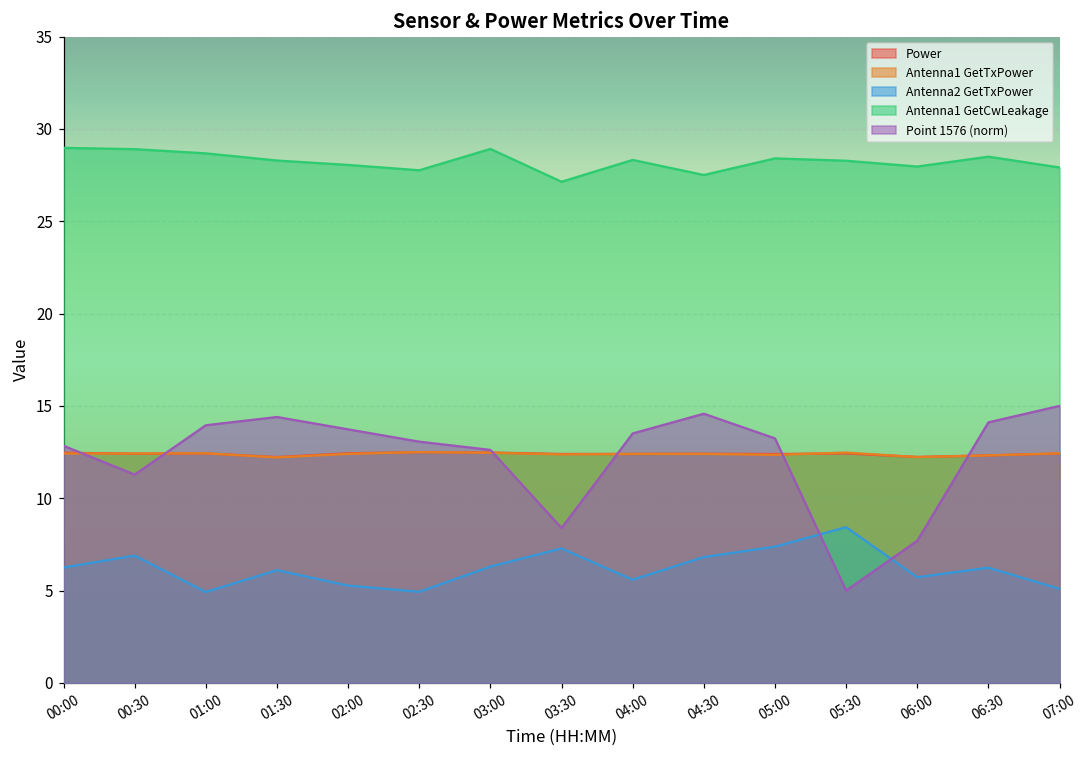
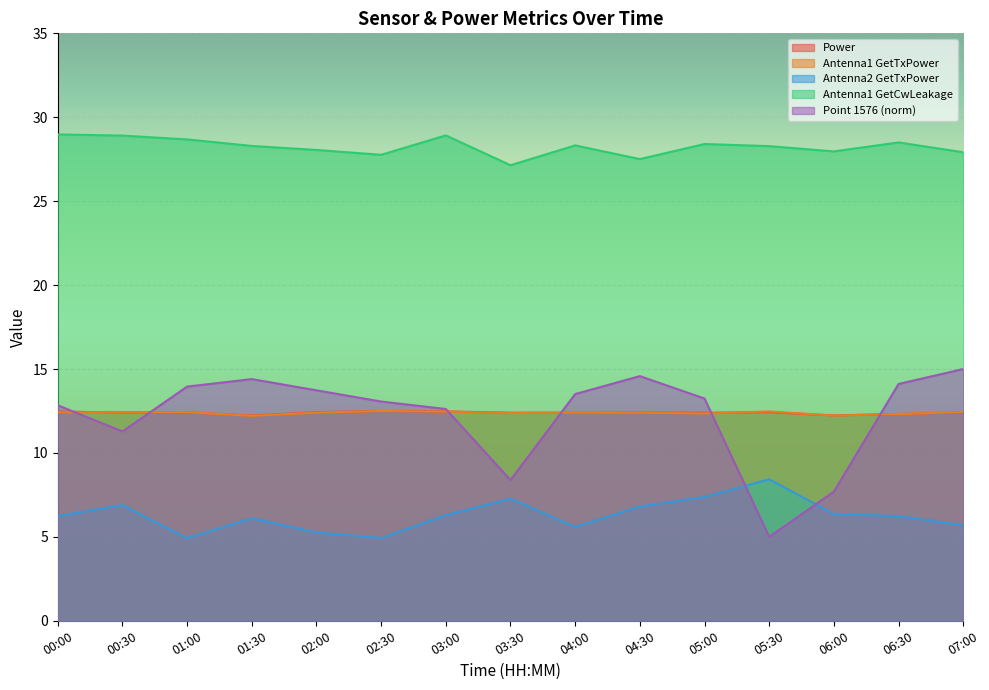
  {
    "Antenna2 GetTxPower": {
      "00:00": 6.2,
      "00:30": 6.9,
      "01:00": 4.9,
      "01:30": 6.1,
      "02:00": 5.3,
      "02:30": 4.9,
      "03:00": 6.3,
      "03:30": 7.3,
      "04:00": 5.6,
      "04:30": 6.8,
      "05:00": 7.4,
      "05:30": 8.4,
-     "06:00": 5.7,
+     "06:00": 6.4,
      "06:30": 6.2,
-     "07:00": 5.1
+     "07:00": 5.7
    },
    "Antenna1 GetCwLeakage": {
      "00:00": 29.0,
      "00:30": 28.9,
      "01:00": 28.7,
      "01:30": 28.3,
      "02:00": 28.1,
      "02:30": 27.8,
      "03:00": 28.9,
      "03:30": 27.1,
      "04:00": 28.3,
      "04:30": 27.5,
      "05:00": 28.4,
      "05:30": 28.3,
      "06:00": 28.0,
      "06:30": 28.5,
      "07:00": 27.9
    },
    "Point 1576 (norm)": {
      "00:00": 12.8,
      "00:30": 11.3,
      "01:00": 14.0,
      "01:30": 14.4,
      "02:00": 13.7,
      "02:30": 13.1,
      "03:30": 8.4,
      "04:00": 13.5,
      "04:30": 14.6,
      "05:00": 13.2,
      "05:30": 5.0,
      "06:00": 7.7,
      "06:30": 14.1,
      "07:00": 15.0
    }
  }
